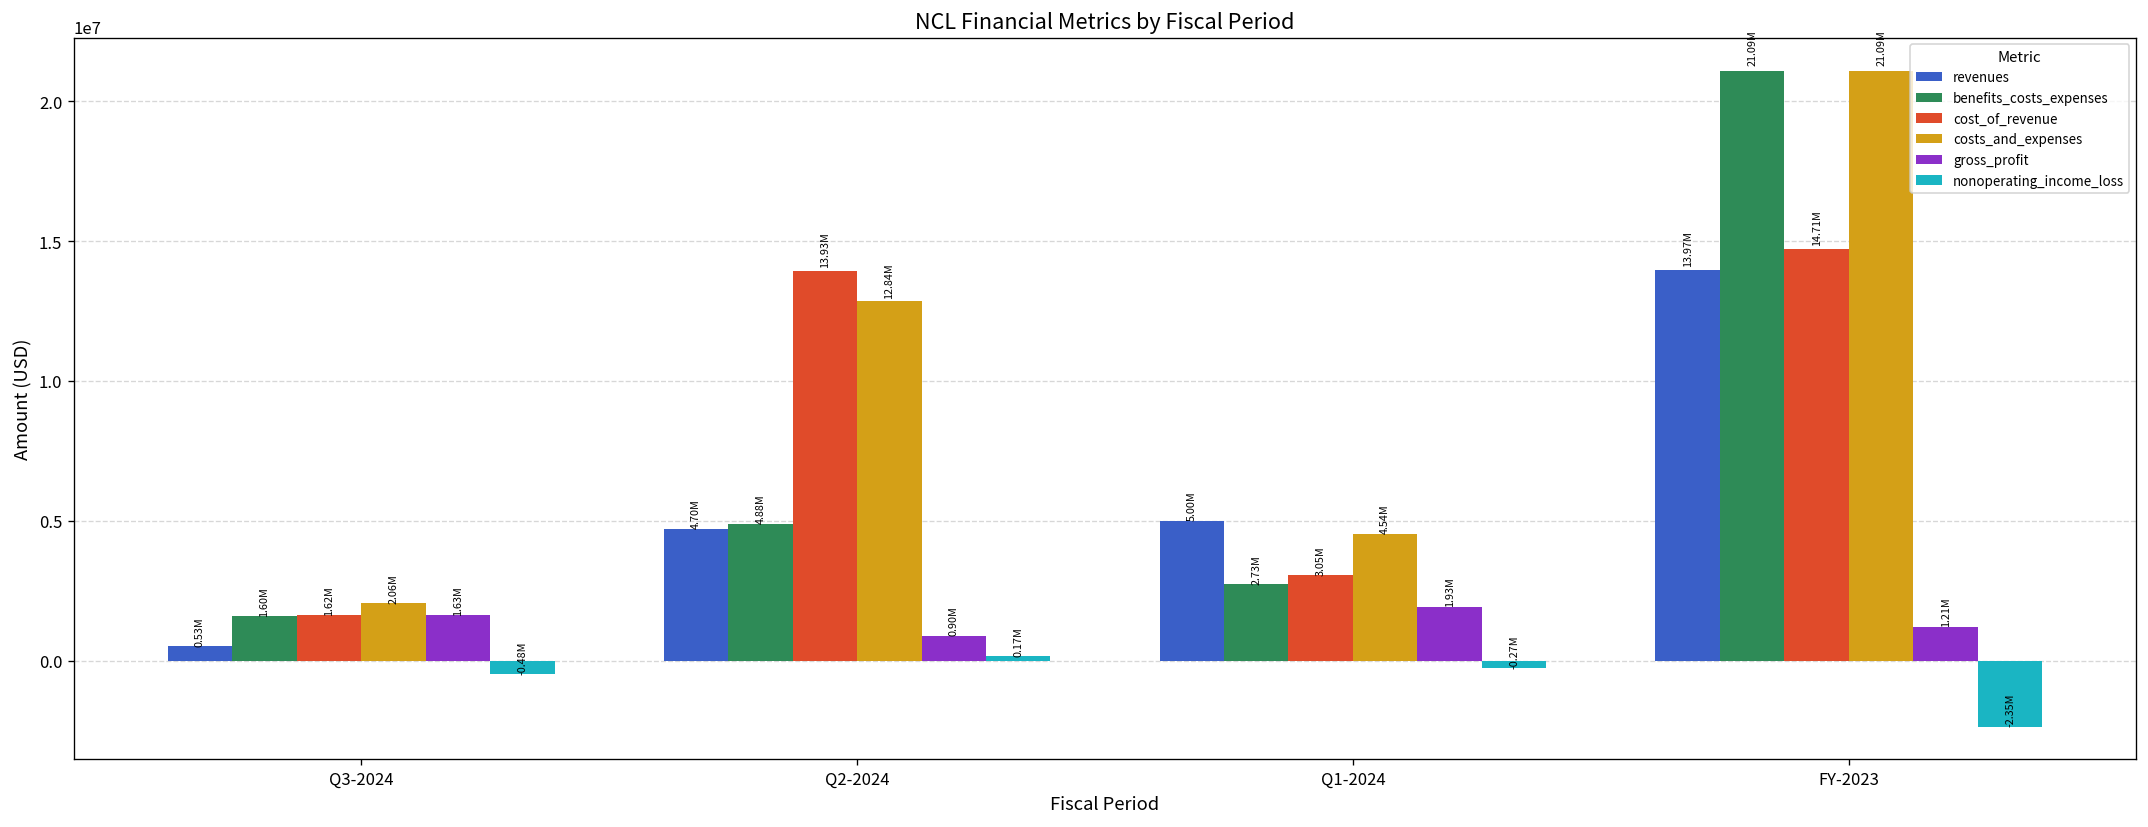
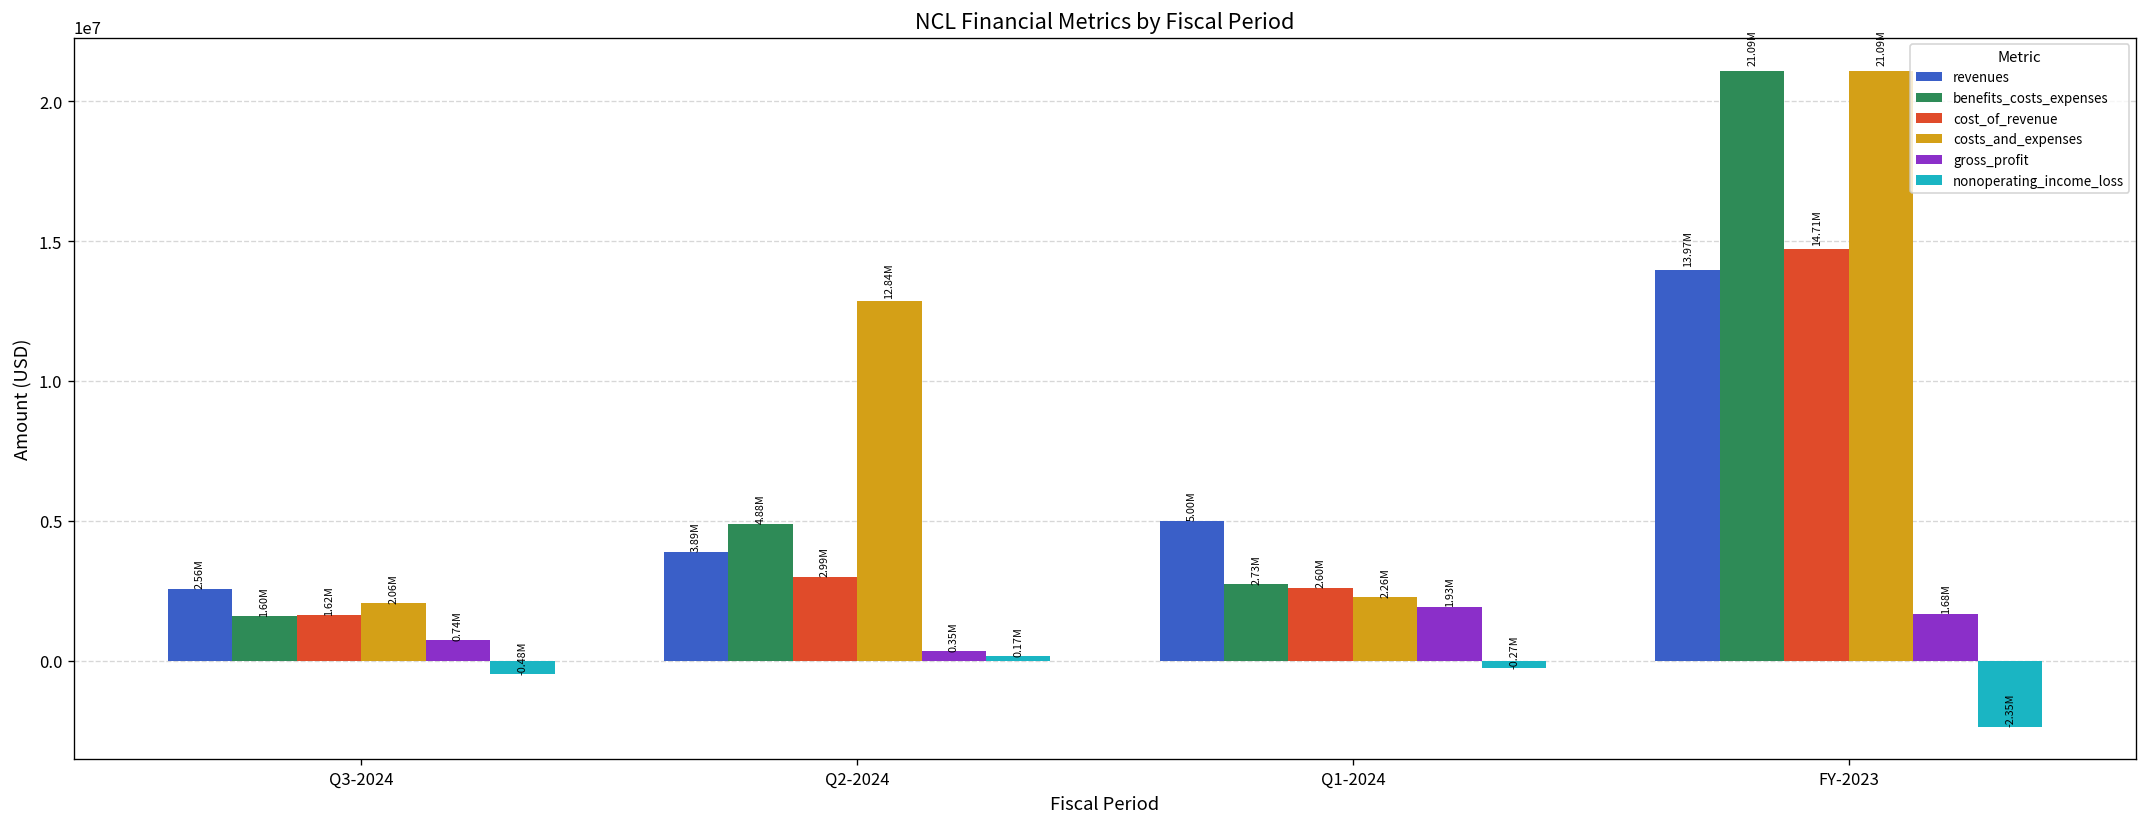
  {
    "revenues": {
-     "Q3-2024": "0.53M",
-     "Q2-2024": "4.70M",
+     "Q3-2024": "2.56M",
+     "Q2-2024": "3.89M",
      "Q1-2024": "5.00M",
      "FY-2023": "13.97M"
    },
    "benefits_costs_expenses": {
      "Q3-2024": "1.60M",
      "Q2-2024": "4.88M",
      "Q1-2024": "2.73M",
      "FY-2023": "21.09M"
    },
    "cost_of_revenue": {
      "Q3-2024": "1.62M",
-     "Q2-2024": "13.93M",
-     "Q1-2024": "3.05M",
+     "Q2-2024": "2.99M",
+     "Q1-2024": "2.60M",
      "FY-2023": "14.71M"
    },
    "costs_and_expenses": {
      "Q3-2024": "2.06M",
      "Q2-2024": "12.84M",
-     "Q1-2024": "4.54M",
+     "Q1-2024": "2.26M",
      "FY-2023": "21.09M"
    },
    "gross_profit": {
-     "Q3-2024": "1.63M",
-     "Q2-2024": "0.90M",
+     "Q3-2024": "0.74M",
+     "Q2-2024": "0.35M",
      "Q1-2024": "1.93M",
-     "FY-2023": "1.21M"
+     "FY-2023": "1.68M"
    },
    "nonoperating_income_loss": {
      "Q3-2024": "-0.48M",
      "Q2-2024": "0.17M",
      "Q1-2024": "-0.27M",
      "FY-2023": "-2.35M"
    }
  }
